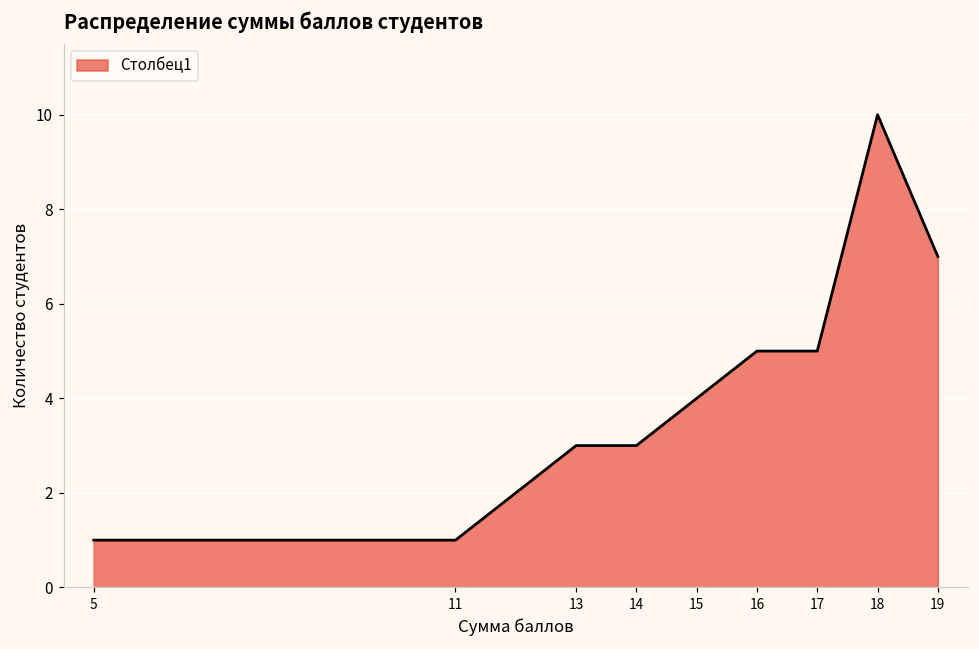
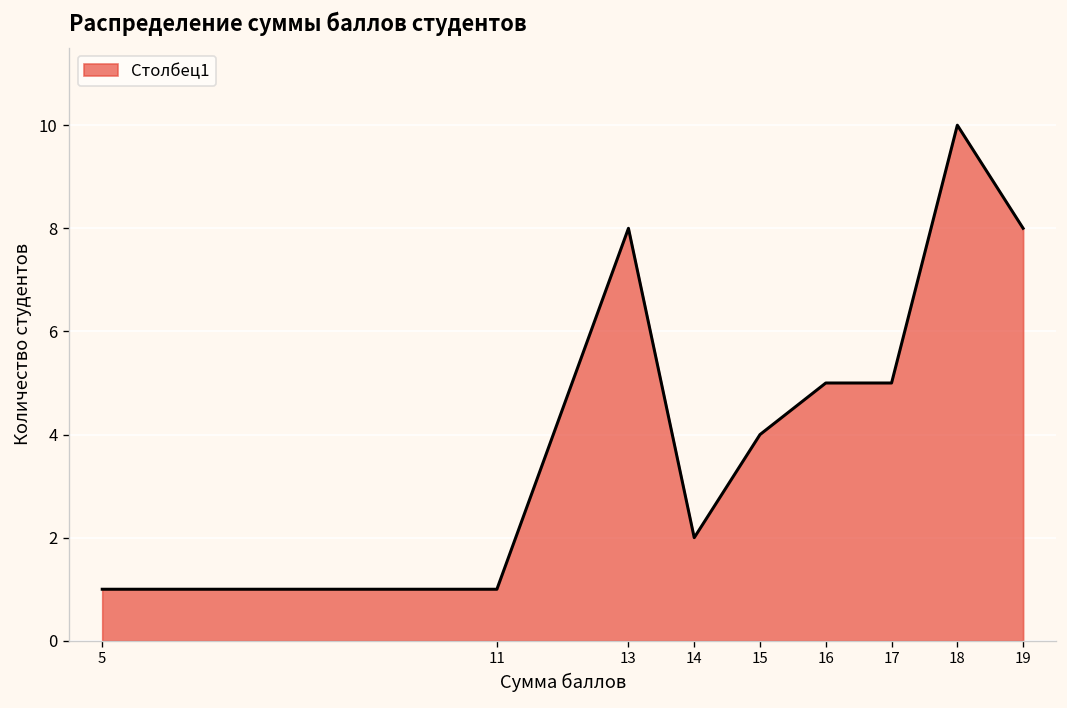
  {
    "5": 1,
    "11": 1,
-   "13": 3,
-   "14": 3,
+   "13": 8,
+   "14": 2,
    "15": 4,
    "16": 5,
    "17": 5,
    "18": 10,
-   "19": 7
+   "19": 8
  }
